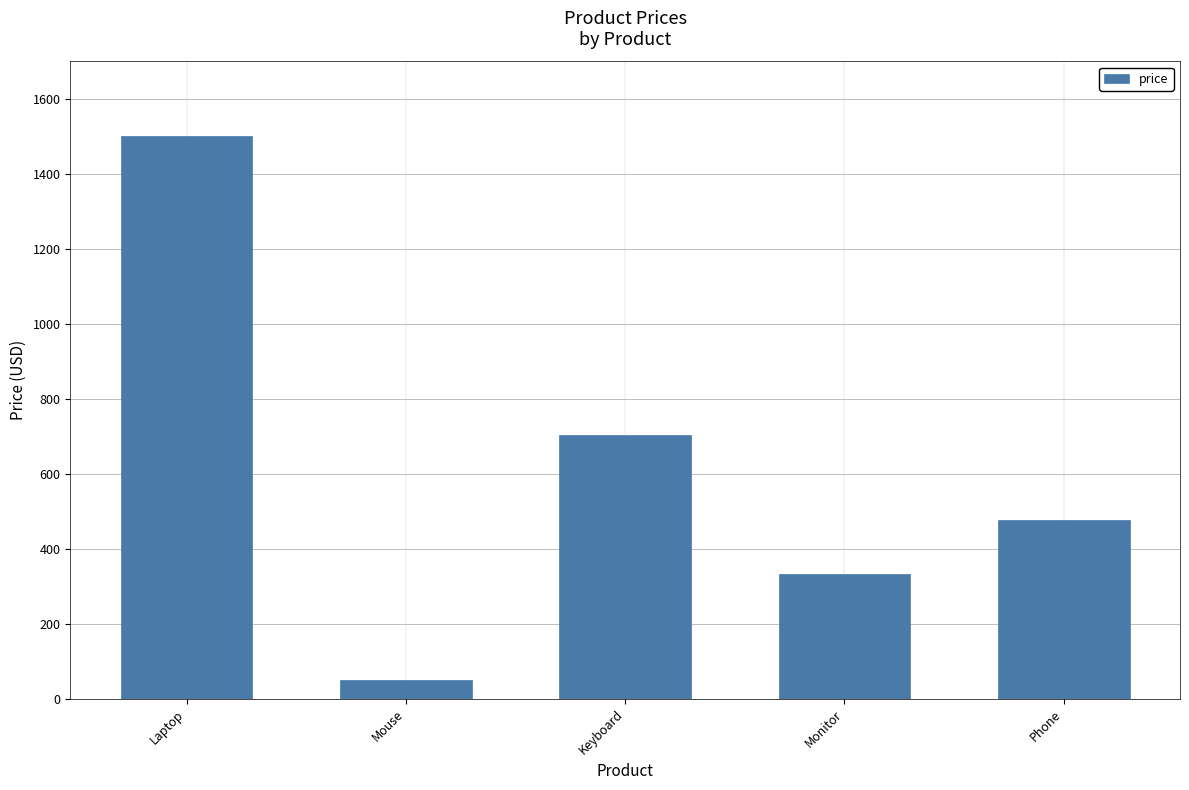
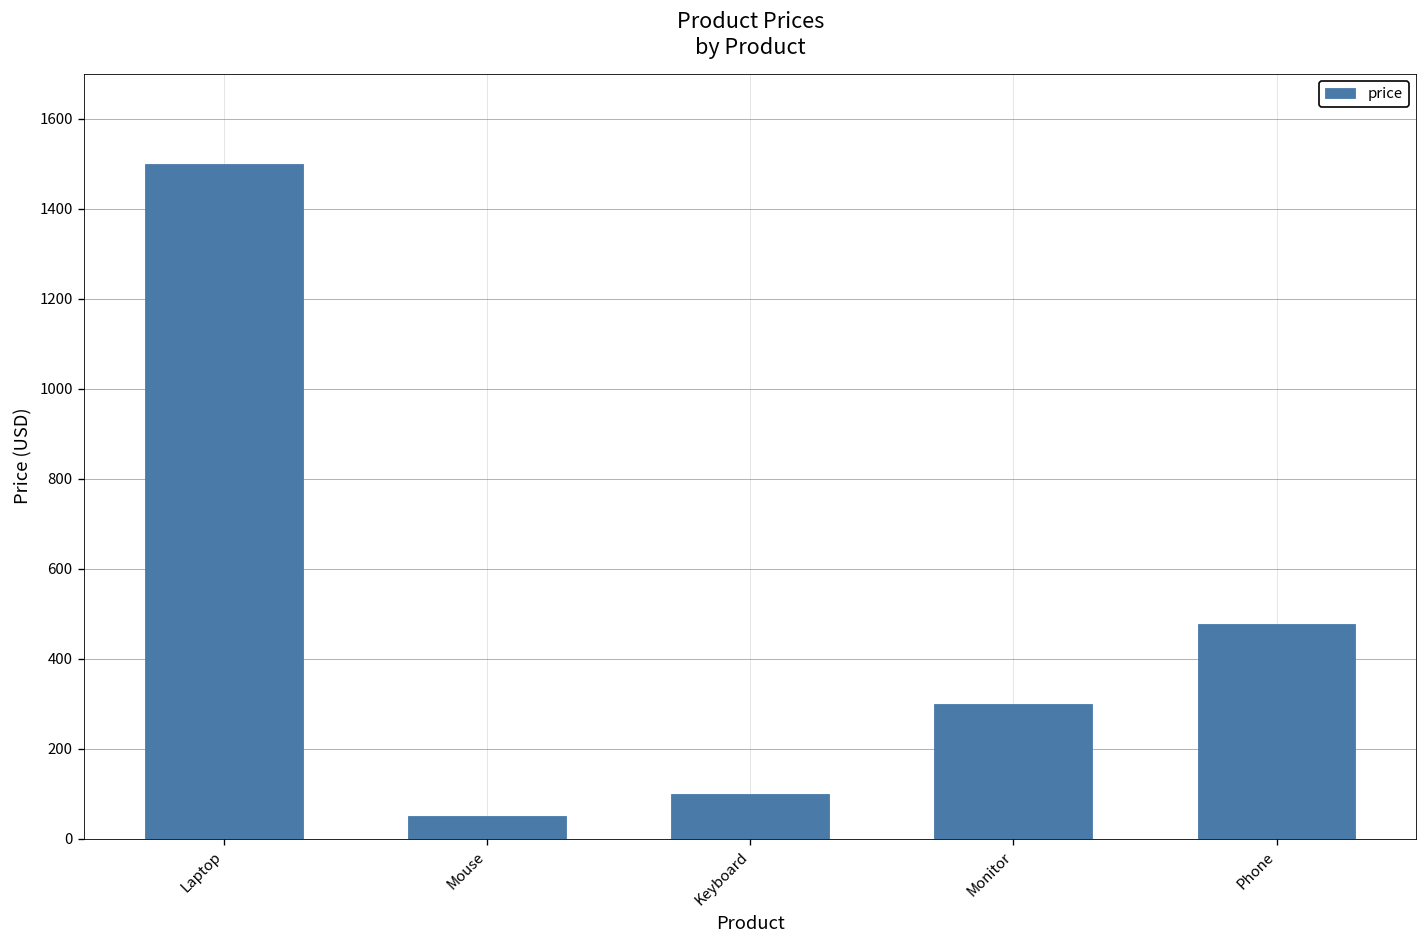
  {
    "Laptop": 1500,
    "Mouse": 50,
-   "Keyboard": 700,
-   "Monitor": 330,
+   "Keyboard": 100,
+   "Monitor": 300,
    "Phone": 480
  }
